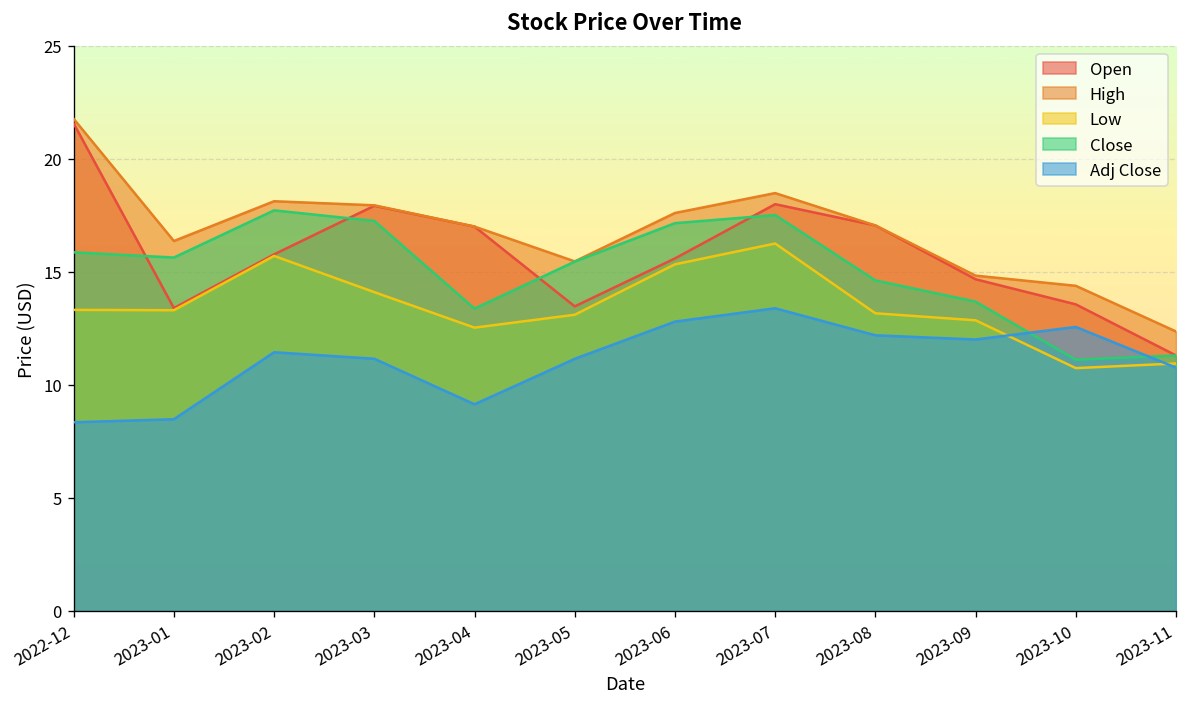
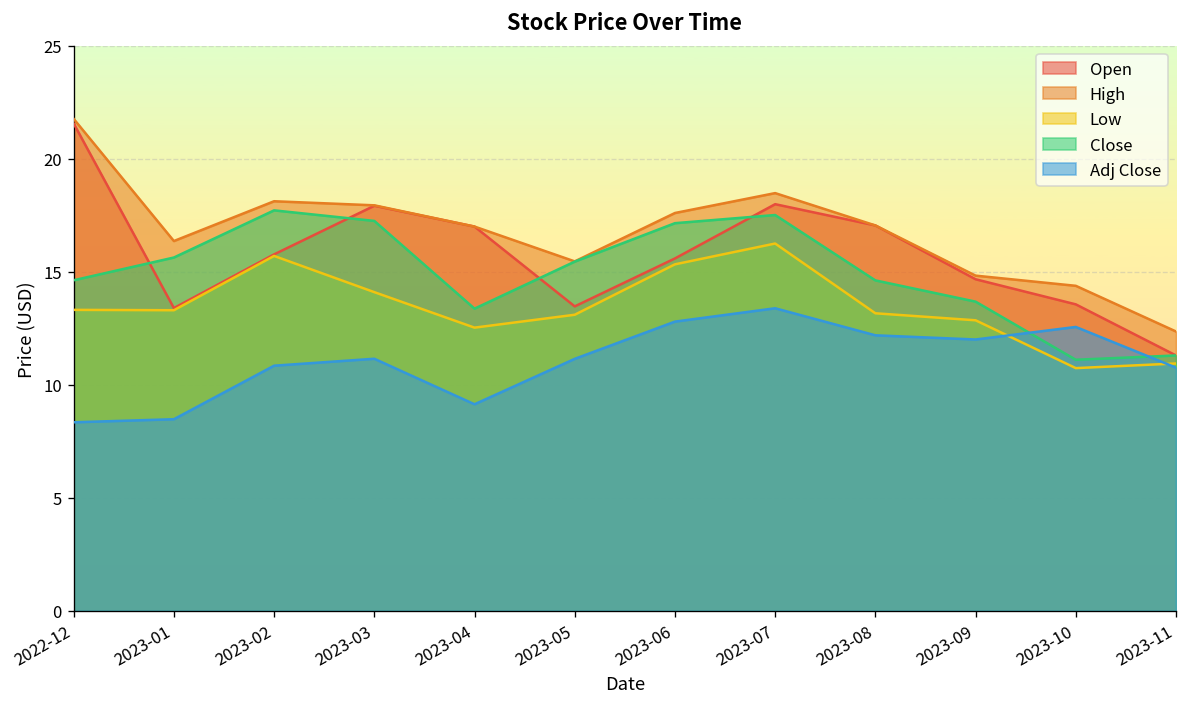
  {
    "Low": {
      "2022-12": 13.3,
      "2023-03": 14.1,
      "2023-04": 12.5,
      "2023-05": 13.1,
      "2023-06": 15.3,
      "2023-07": 16.3,
      "2023-08": 13.2,
      "2023-09": 12.9,
      "2023-10": 10.7,
      "2023-11": 10.9
    },
    "Close": {
-     "2022-12": 15.9,
+     "2022-12": 14.6,
      "2023-01": 15.6,
      "2023-02": 17.7,
      "2023-03": 17.3,
      "2023-04": 13.4,
      "2023-06": 17.2,
      "2023-07": 17.5,
      "2023-08": 14.6,
      "2023-09": 13.7,
      "2023-10": 11.1
    },
    "Adj Close": {
      "2022-12": 8.3,
      "2023-01": 8.5,
-     "2023-02": 11.4,
+     "2023-02": 10.8,
      "2023-03": 11.2,
      "2023-04": 9.1,
      "2023-05": 11.1,
      "2023-06": 12.8,
      "2023-07": 13.4,
      "2023-08": 12.2,
      "2023-09": 12.0,
      "2023-10": 12.6,
      "2023-11": 10.8
    }
  }
